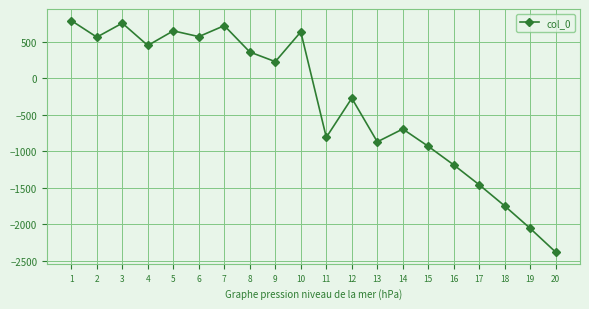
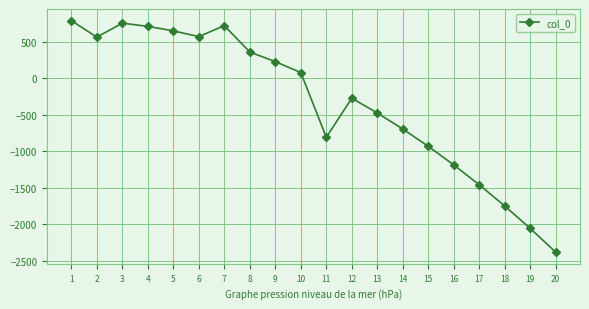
  {
    "1": 800,
    "2": 600,
    "3": 800,
-   "4": 500,
+   "4": 700,
    "5": 700,
    "6": 600,
    "7": 700,
    "8": 400,
    "9": 200,
-   "10": 600,
+   "10": 100,
    "11": -800,
    "12": -300,
-   "13": -900,
+   "13": -500,
    "14": -700,
    "15": -900,
    "16": -1200,
    "17": -1500,
    "18": -1800,
    "19": -2100,
    "20": -2400
  }
